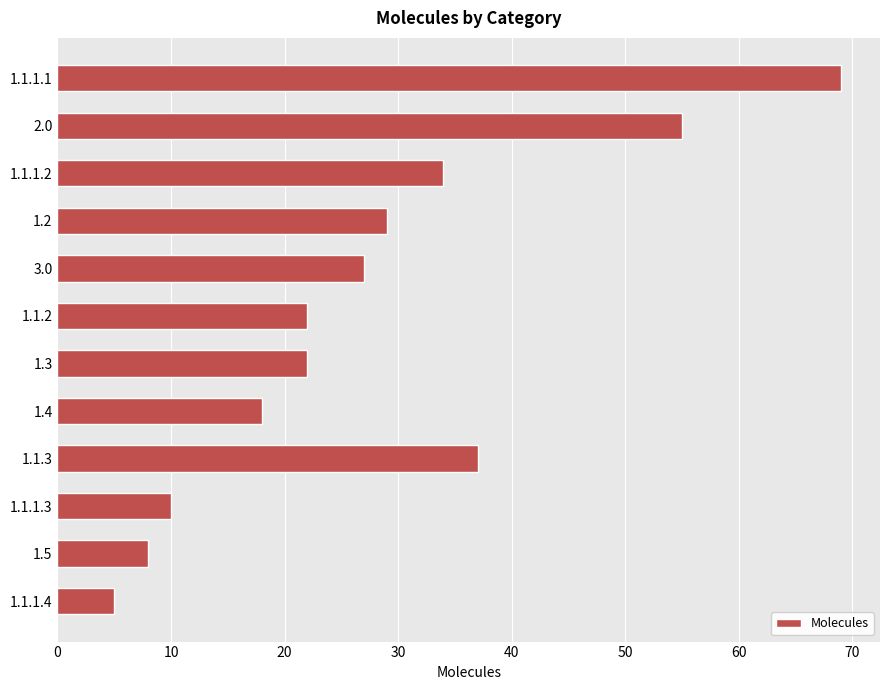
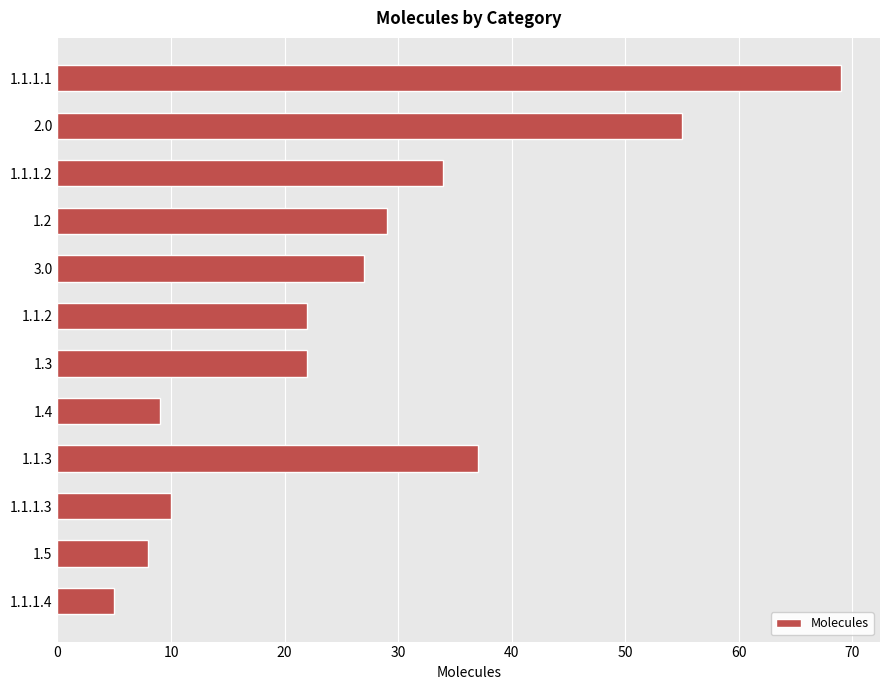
  {
    "1.1.1.1": 69,
    "2.0": 55,
    "1.1.1.2": 34,
    "1.2": 29,
    "3.0": 27,
    "1.1.2": 22,
    "1.3": 22,
-   "1.4": 18,
+   "1.4": 9,
    "1.1.3": 37,
    "1.1.1.3": 10,
    "1.5": 8,
    "1.1.1.4": 5
  }
